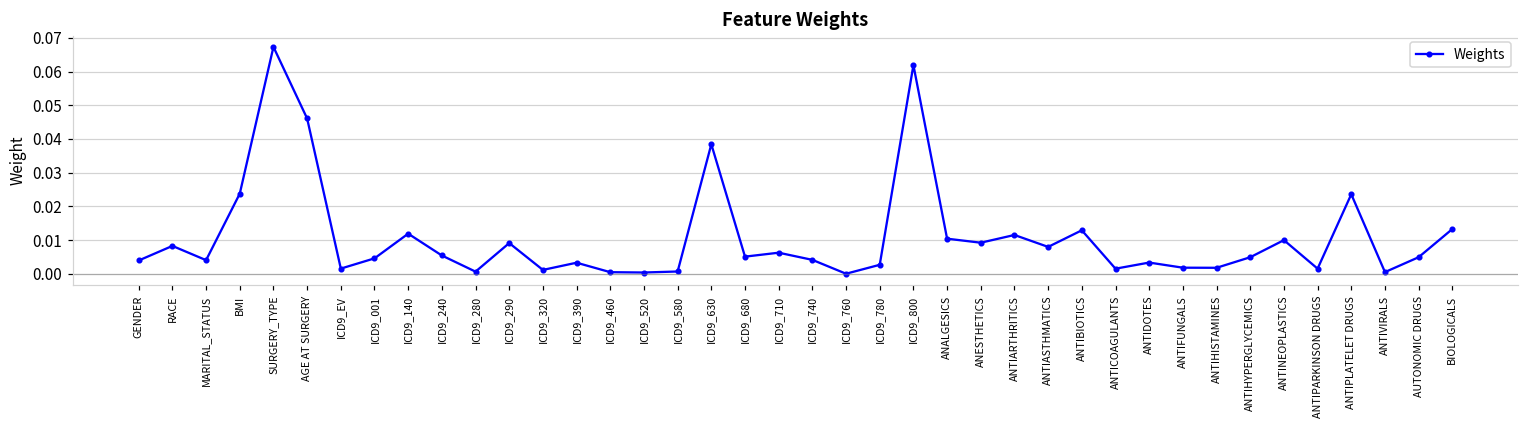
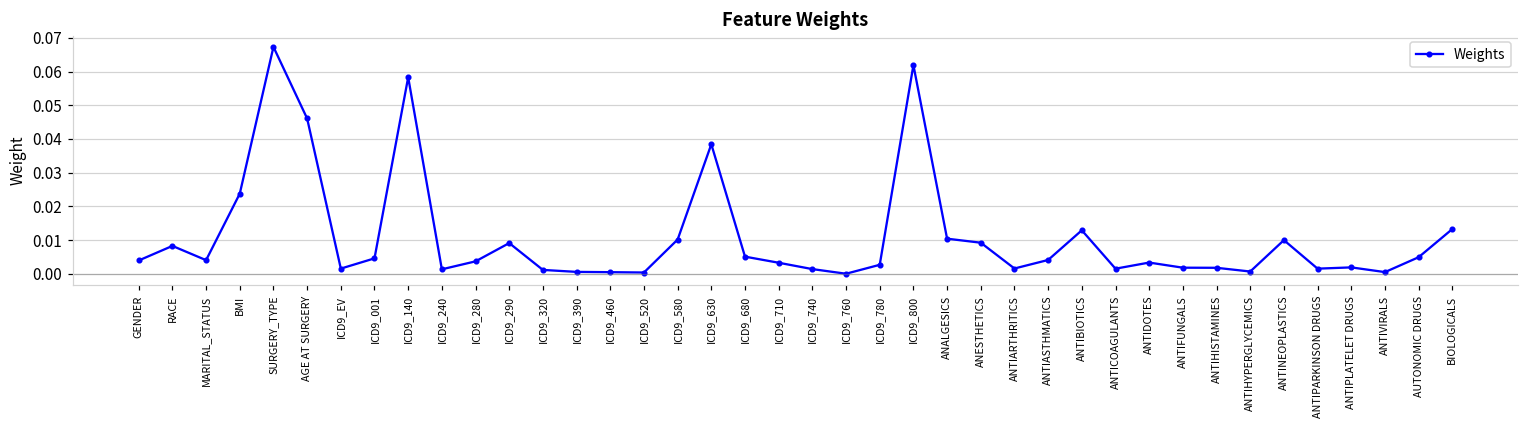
  {
    "GENDER": 0.004,
    "RACE": 0.008,
    "MARITAL_STATUS": 0.004,
    "BMI": 0.024,
    "SURGERY_TYPE": 0.067,
    "AGE AT SURGERY": 0.046,
    "ICD9_EV": 0.002,
    "ICD9_001": 0.005,
-   "ICD9_140": 0.012,
-   "ICD9_240": 0.005,
-   "ICD9_280": 0.001,
+   "ICD9_140": 0.058,
+   "ICD9_240": 0.001,
+   "ICD9_280": 0.004,
    "ICD9_290": 0.009,
    "ICD9_320": 0.001,
-   "ICD9_390": 0.003,
+   "ICD9_390": 0.001,
    "ICD9_460": 0.000,
    "ICD9_520": 0.000,
-   "ICD9_580": 0.001,
+   "ICD9_580": 0.010,
    "ICD9_630": 0.038,
    "ICD9_680": 0.005,
-   "ICD9_710": 0.006,
-   "ICD9_740": 0.004,
+   "ICD9_710": 0.003,
+   "ICD9_740": 0.001,
    "ICD9_760": 0.000,
    "ICD9_780": 0.003,
    "ICD9_800": 0.062,
    "ANALGESICS": 0.010,
    "ANESTHETICS": 0.009,
-   "ANTIARTHRITICS": 0.011,
-   "ANTIASTHMATICS": 0.008,
+   "ANTIARTHRITICS": 0.002,
+   "ANTIASTHMATICS": 0.004,
    "ANTIBIOTICS": 0.013,
    "ANTICOAGULANTS": 0.001,
    "ANTIDOTES": 0.003,
    "ANTIFUNGALS": 0.002,
    "ANTIHISTAMINES": 0.002,
-   "ANTIHYPERGLYCEMICS": 0.005,
+   "ANTIHYPERGLYCEMICS": 0.001,
    "ANTINEOPLASTICS": 0.010,
    "ANTIPARKINSON DRUGS": 0.002,
-   "ANTIPLATELET DRUGS": 0.024,
+   "ANTIPLATELET DRUGS": 0.002,
    "ANTIVIRALS": 0.000,
    "AUTONOMIC DRUGS": 0.005,
    "BIOLOGICALS": 0.013
  }
